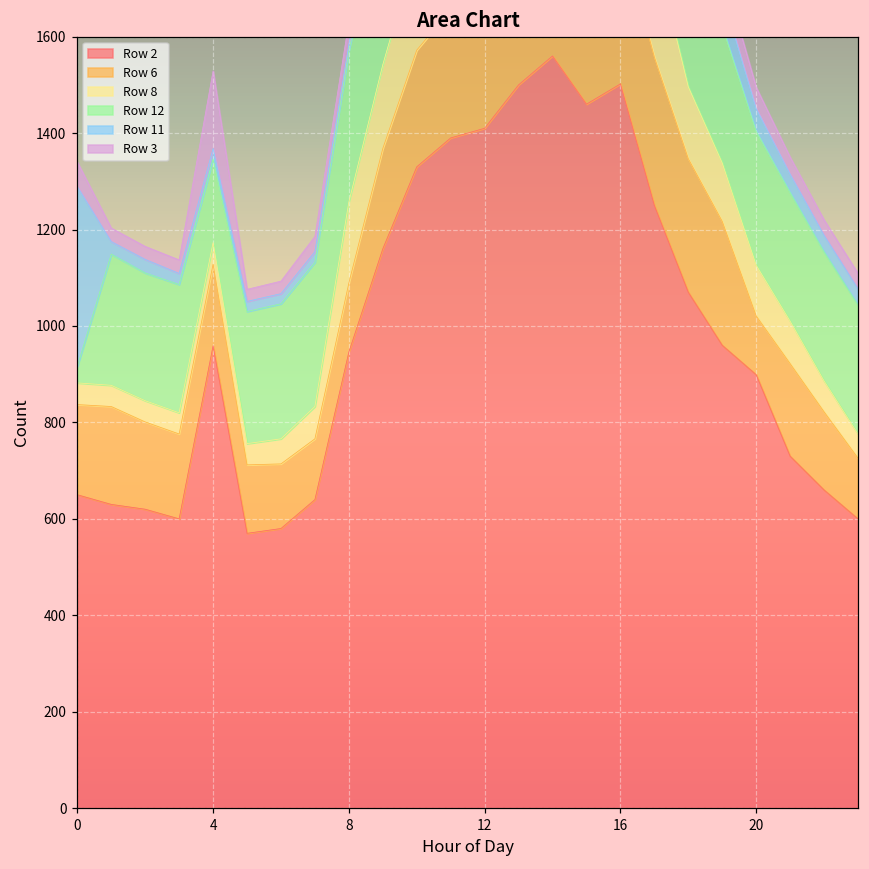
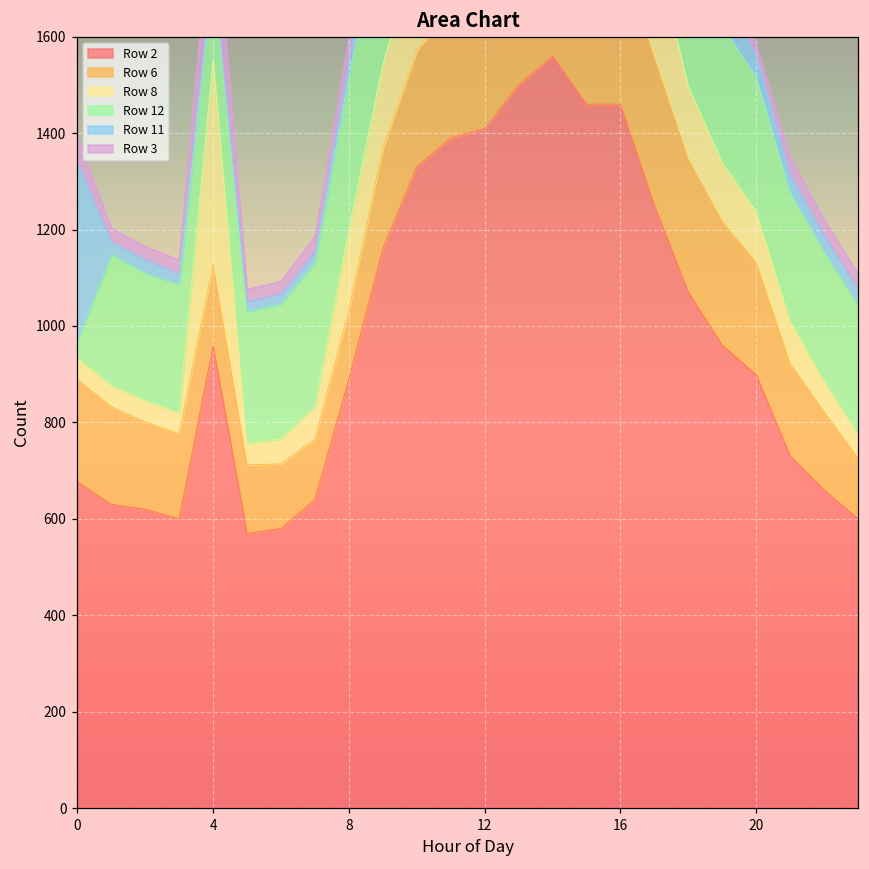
  {
    "Row 2": {
-     "0": 650,
+     "0": 680,
      "4": 960,
-     "8": 950,
+     "8": 890,
      "12": 1410,
-     "16": 1500,
+     "16": 1460,
      "20": 900
    },
    "Row 6": {
-     "0": 190,
+     "0": 210,
      "4": 170,
      "8": 140,
-     "20": 120
+     "20": 230
    },
    "Row 8": {
      "0": 50,
-     "4": 50,
+     "4": 420,
      "8": 170,
      "20": 110
    },
    "Row 12": {
      "0": 30,
      "8": 310,
      "20": 280
    },
    "Row 11": {
      "0": 370,
-     "8": 10,
+     "8": 40,
      "20": 50
    },
    "Row 3": {
      "0": 50,
-     "20": 40
+     "20": 20
    }
  }
